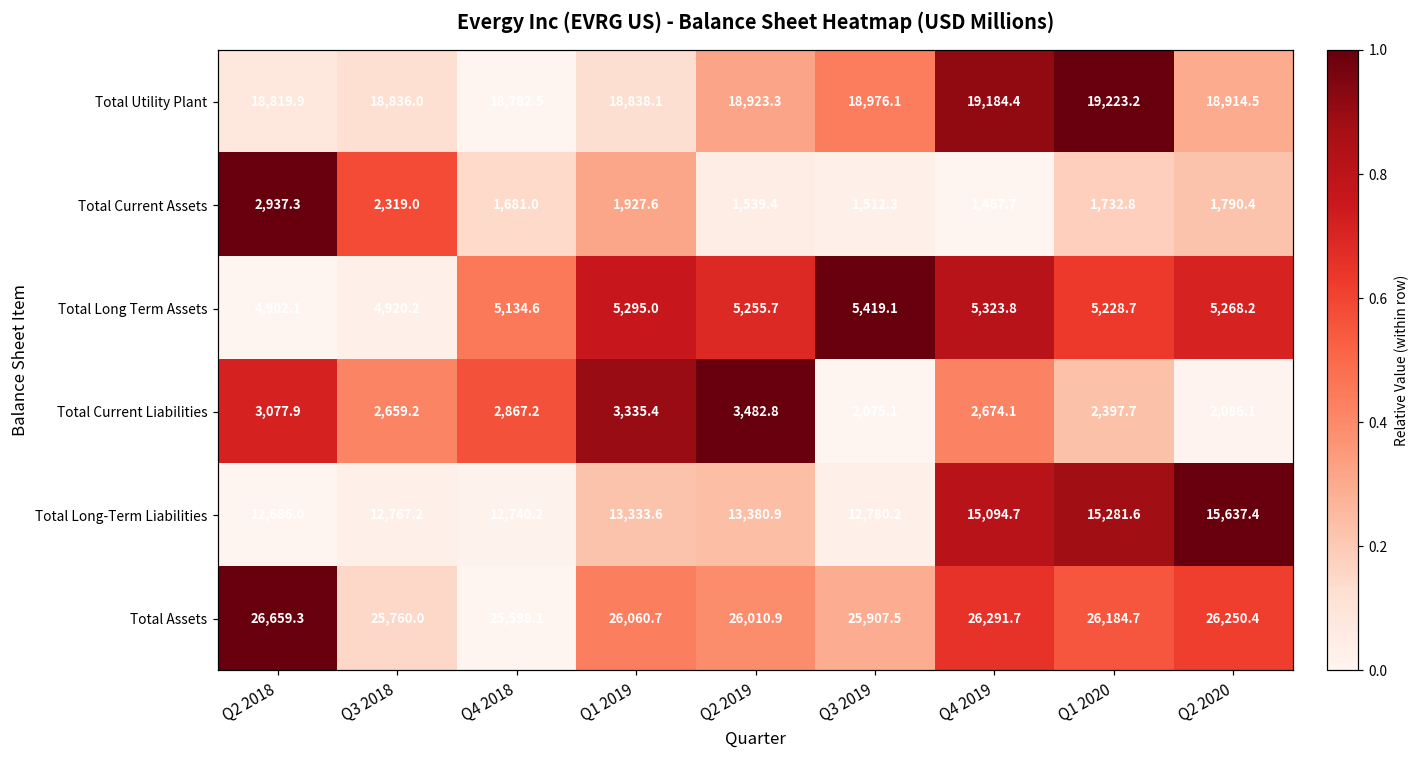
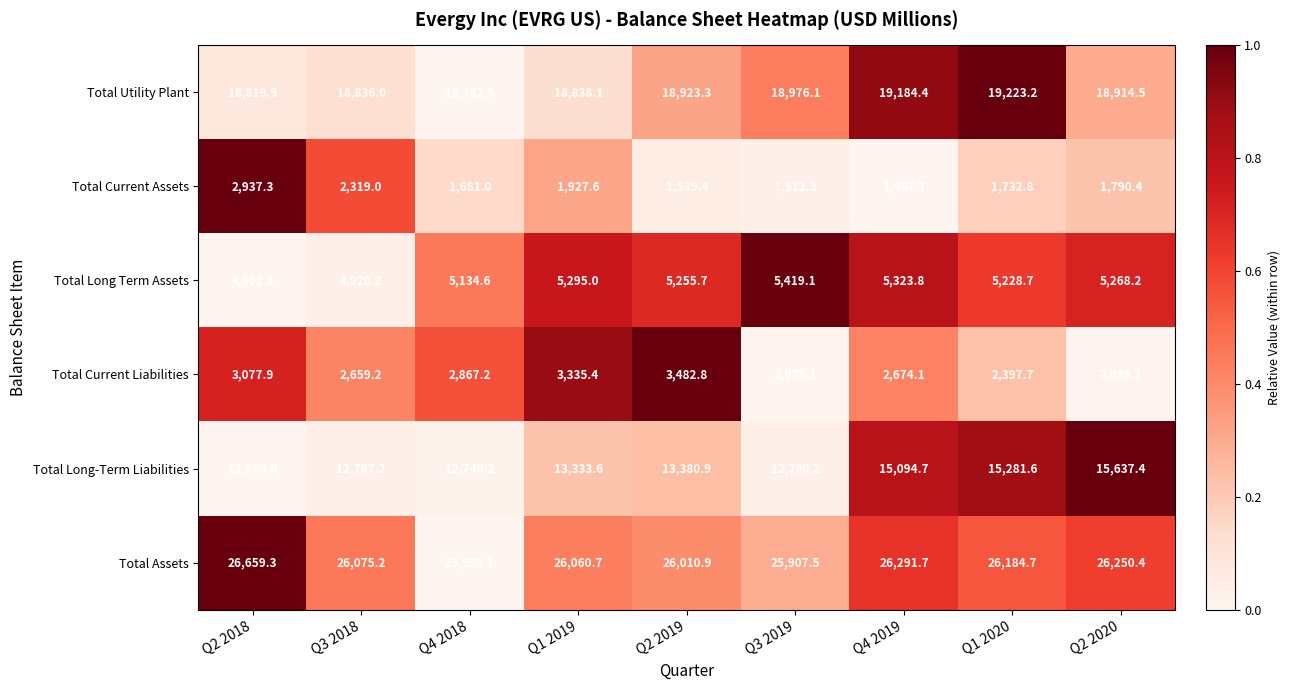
  {
    "Total Utility Plant": {
      "Q2 2019": "18,923.3",
      "Q3 2019": "18,976.1",
      "Q4 2019": "19,184.4",
      "Q1 2020": "19,223.2",
      "Q2 2020": "18,914.5"
    },
    "Total Current Assets": {
      "Q2 2018": "2,937.3",
      "Q3 2018": "2,319.0",
      "Q4 2018": "1,681.0",
      "Q1 2019": "1,927.6",
      "Q1 2020": "1,732.8",
      "Q2 2020": "1,790.4"
    },
    "Total Long Term Assets": {
      "Q4 2018": "5,134.6",
      "Q1 2019": "5,295.0",
      "Q2 2019": "5,255.7",
      "Q3 2019": "5,419.1",
      "Q4 2019": "5,323.8",
      "Q1 2020": "5,228.7",
      "Q2 2020": "5,268.2"
    },
    "Total Current Liabilities": {
      "Q2 2018": "3,077.9",
      "Q3 2018": "2,659.2",
      "Q4 2018": "2,867.2",
      "Q1 2019": "3,335.4",
      "Q2 2019": "3,482.8",
      "Q4 2019": "2,674.1",
      "Q1 2020": "2,397.7"
    },
    "Total Long-Term Liabilities": {
      "Q1 2019": "13,333.6",
      "Q2 2019": "13,380.9",
      "Q4 2019": "15,094.7",
      "Q1 2020": "15,281.6",
      "Q2 2020": "15,637.4"
    },
    "Total Assets": {
      "Q2 2018": "26,659.3",
-     "Q3 2018": "25,760.0",
+     "Q3 2018": "26,075.2",
      "Q1 2019": "26,060.7",
      "Q2 2019": "26,010.9",
      "Q3 2019": "25,907.5",
      "Q4 2019": "26,291.7",
      "Q1 2020": "26,184.7",
      "Q2 2020": "26,250.4"
    }
  }
